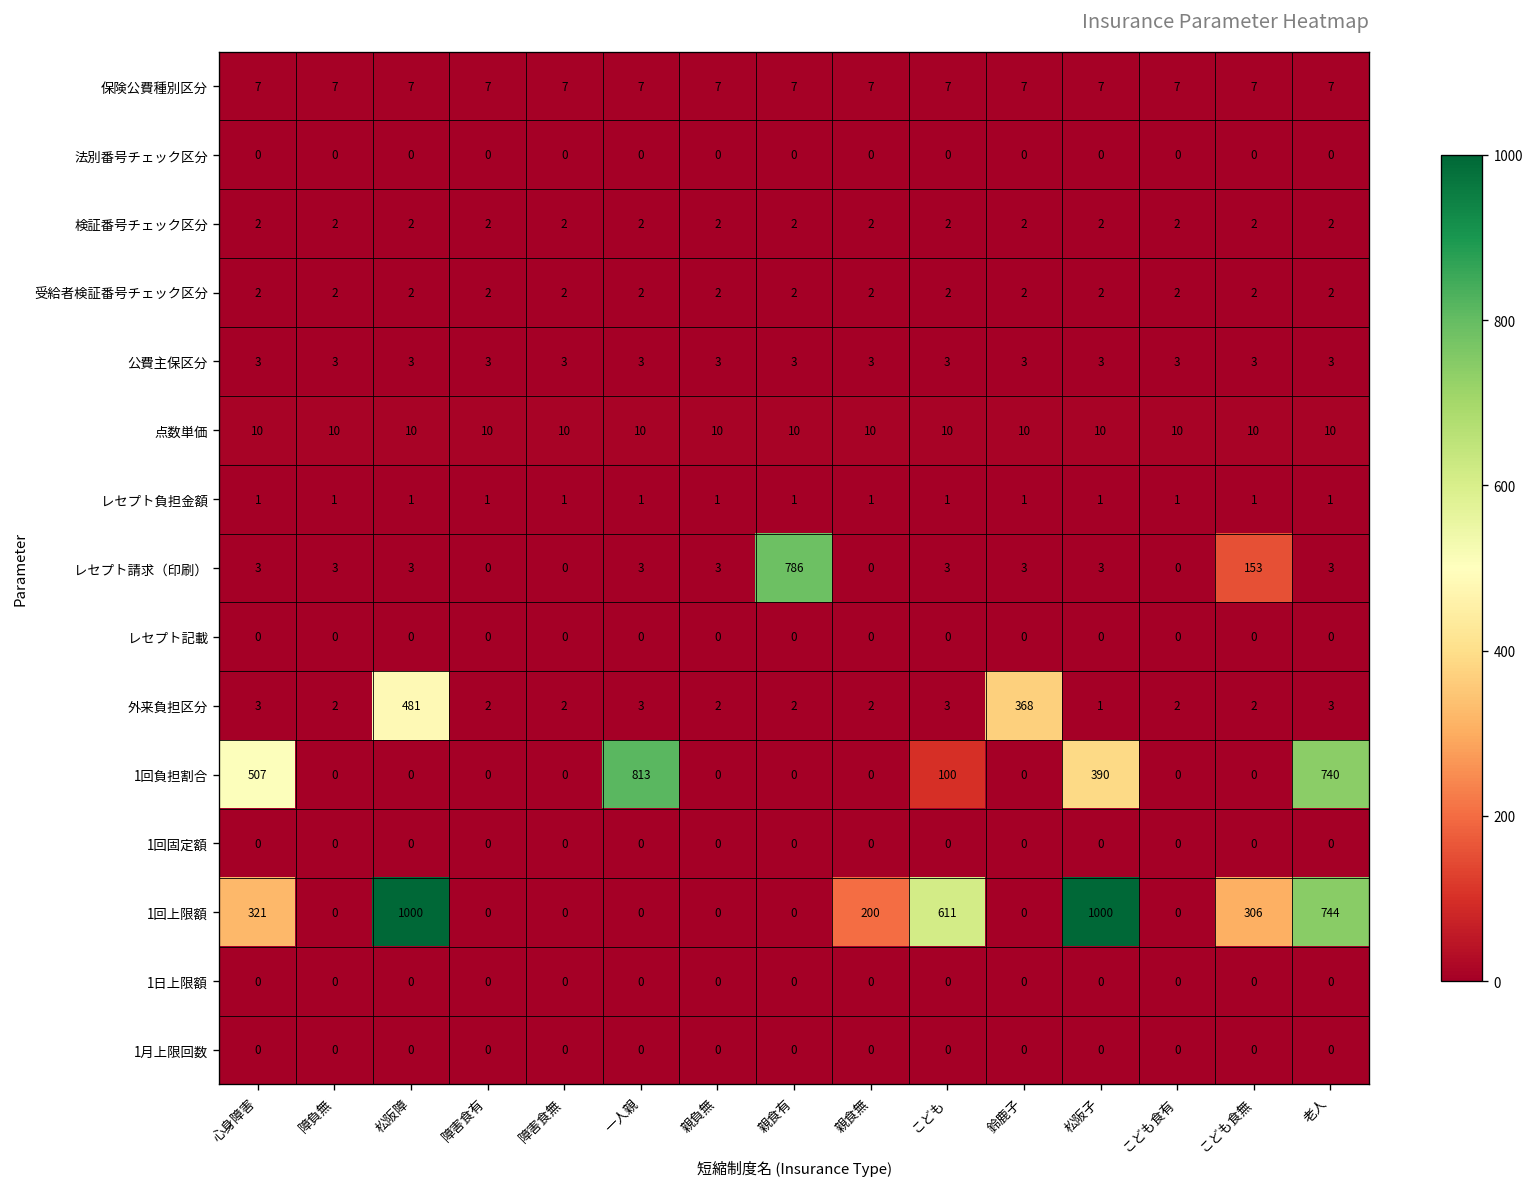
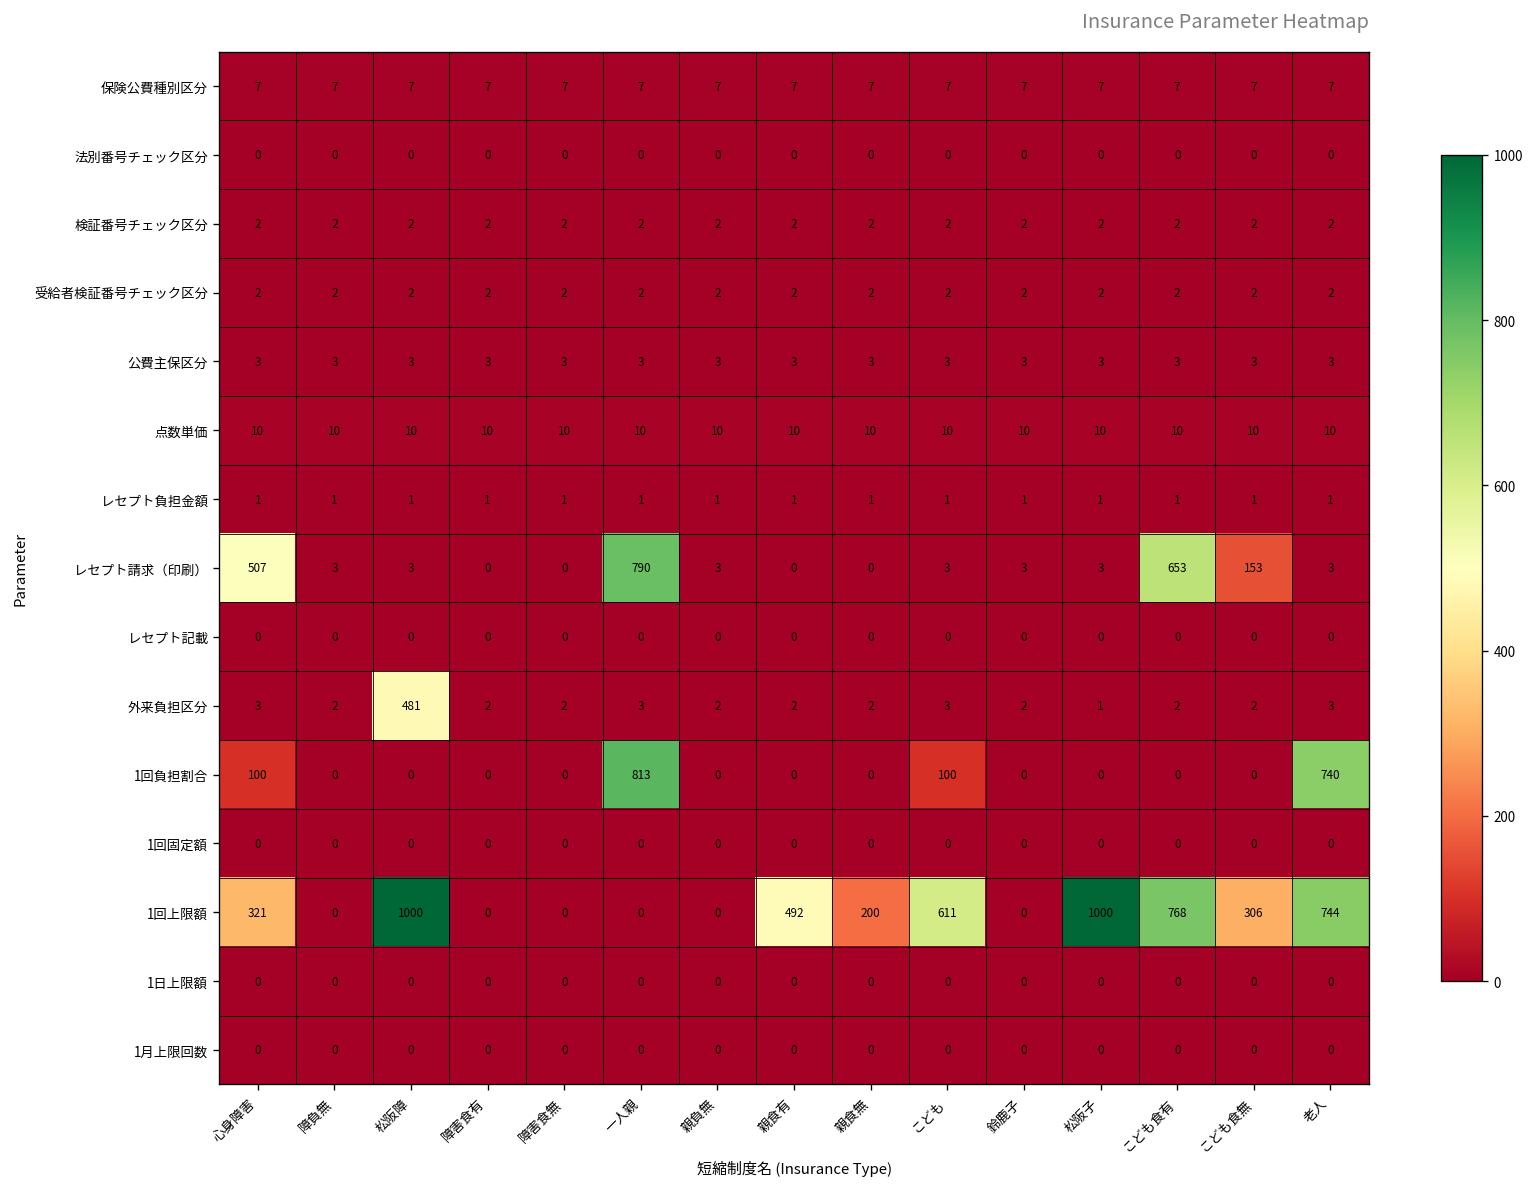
  {
    "レセプト請求（印刷）": {
-     "心身障害": 3,
+     "心身障害": 507,
      "障負無": 3,
      "松阪障": 3,
      "障害食有": 0,
      "障害食無": 0,
-     "一人親": 3,
+     "一人親": 790,
      "親負無": 3,
-     "親食有": 786,
+     "親食有": 0,
      "親食無": 0,
      "こども": 3,
      "鈴鹿子": 3,
      "松阪子": 3,
-     "こども食有": 0,
+     "こども食有": 653,
      "こども食無": 153,
      "老人": 3
    },
    "外来負担区分": {
      "心身障害": 3,
      "障負無": 2,
      "松阪障": 481,
      "障害食有": 2,
      "障害食無": 2,
      "一人親": 3,
      "親負無": 2,
      "親食有": 2,
      "親食無": 2,
      "こども": 3,
-     "鈴鹿子": 368,
+     "鈴鹿子": 2,
      "松阪子": 1,
      "こども食有": 2,
      "こども食無": 2,
      "老人": 3
    },
    "1回負担割合": {
-     "心身障害": 507,
+     "心身障害": 100,
      "障負無": 0,
      "松阪障": 0,
      "障害食有": 0,
      "障害食無": 0,
      "一人親": 813,
      "親負無": 0,
      "親食有": 0,
      "親食無": 0,
      "こども": 100,
      "鈴鹿子": 0,
-     "松阪子": 390,
+     "松阪子": 0,
      "こども食有": 0,
      "こども食無": 0,
      "老人": 740
    },
    "1回上限額": {
      "心身障害": 321,
      "障負無": 0,
      "松阪障": 1000,
      "障害食有": 0,
      "障害食無": 0,
      "一人親": 0,
      "親負無": 0,
-     "親食有": 0,
+     "親食有": 492,
      "親食無": 200,
      "こども": 611,
      "鈴鹿子": 0,
      "松阪子": 1000,
-     "こども食有": 0,
+     "こども食有": 768,
      "こども食無": 306,
      "老人": 744
    }
  }
